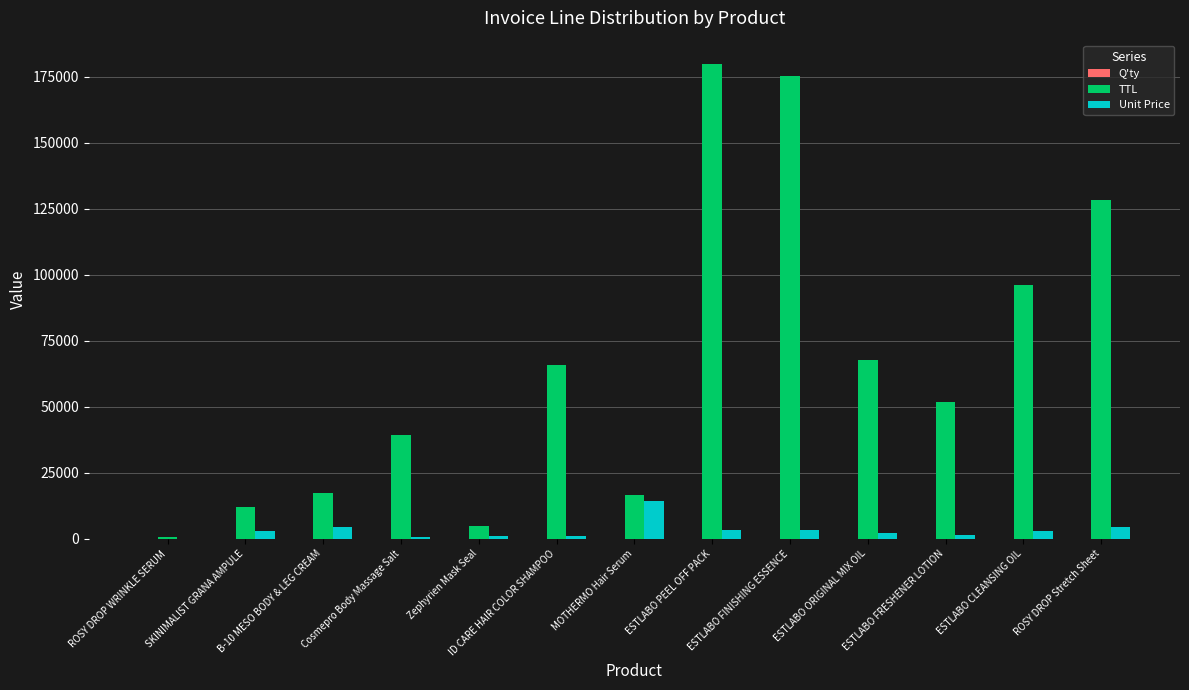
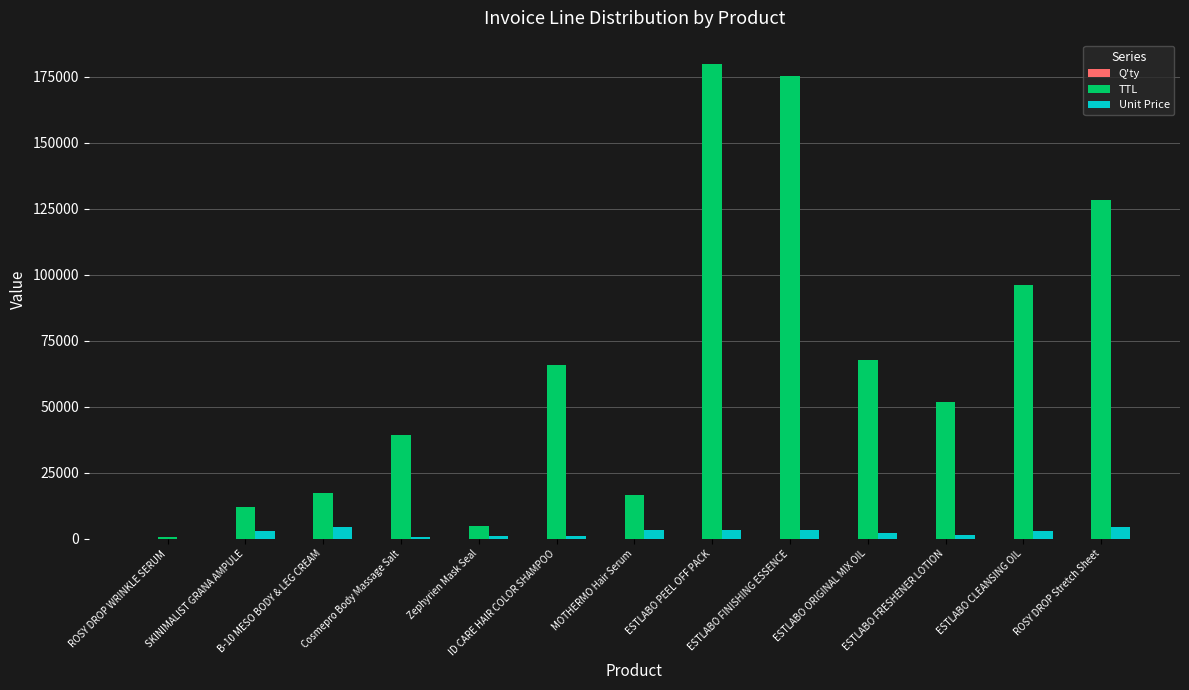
  {
    "TTL": {
      "SKINIMALIST GRANA AMPULE": 12000,
      "B-10 MESO BODY & LEG CREAM": 18000,
      "Cosmepro Body Massage Salt": 40000,
      "Zephyrien Mask Seal": 5000,
      "ID CARE HAIR COLOR SHAMPOO": 66000,
      "MOTHERMO Hair Serum": 17000,
      "ESTLABO PEEL OFF PACK": 180000,
      "ESTLABO FINISHING ESSENCE": 176000,
      "ESTLABO ORIGINAL MIX OIL": 68000,
      "ESTLABO FRESHENER LOTION": 52000,
      "ESTLABO CLEANSING OIL": 96000,
      "ROSY DROP Stretch Sheet": 129000
    },
    "Unit Price": {
      "SKINIMALIST GRANA AMPULE": 3000,
      "B-10 MESO BODY & LEG CREAM": 4000,
      "Zephyrien Mask Seal": 1000,
      "ID CARE HAIR COLOR SHAMPOO": 1000,
-     "MOTHERMO Hair Serum": 14000,
+     "MOTHERMO Hair Serum": 3000,
      "ESTLABO PEEL OFF PACK": 3000,
      "ESTLABO FINISHING ESSENCE": 3000,
      "ESTLABO ORIGINAL MIX OIL": 2000,
      "ESTLABO FRESHENER LOTION": 2000,
      "ESTLABO CLEANSING OIL": 3000,
      "ROSY DROP Stretch Sheet": 5000
    }
  }
